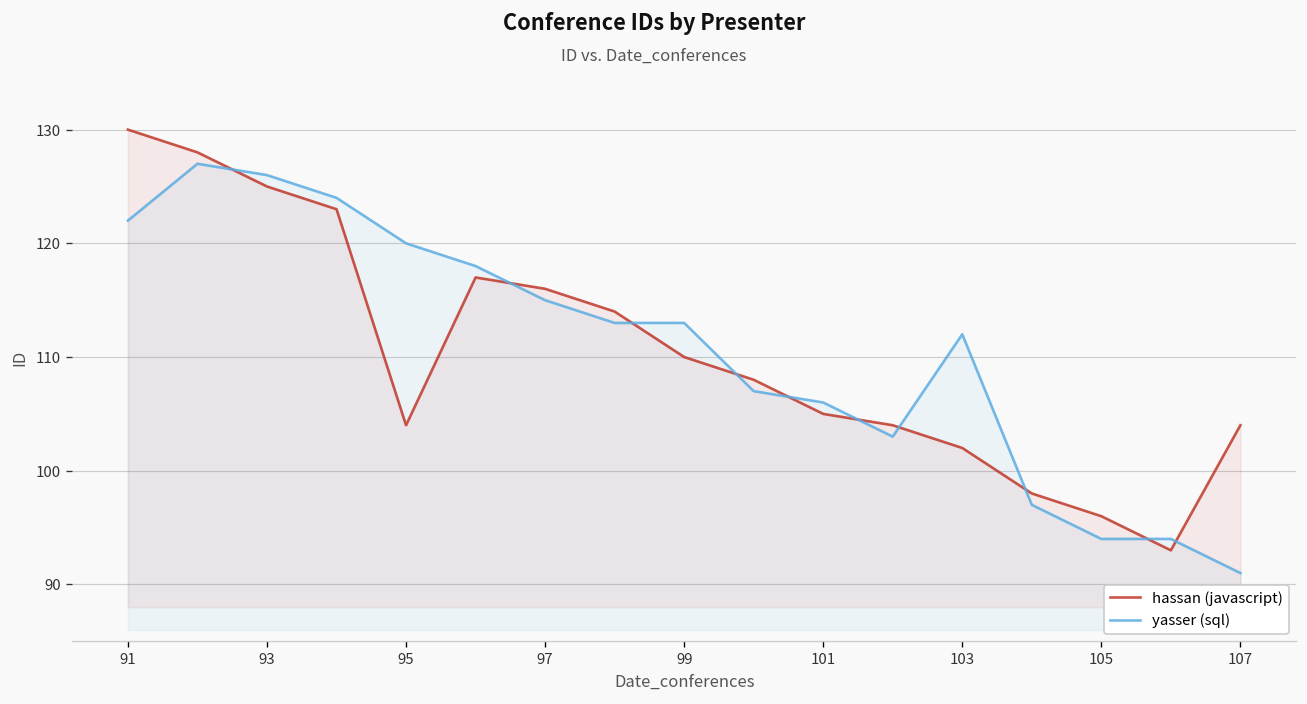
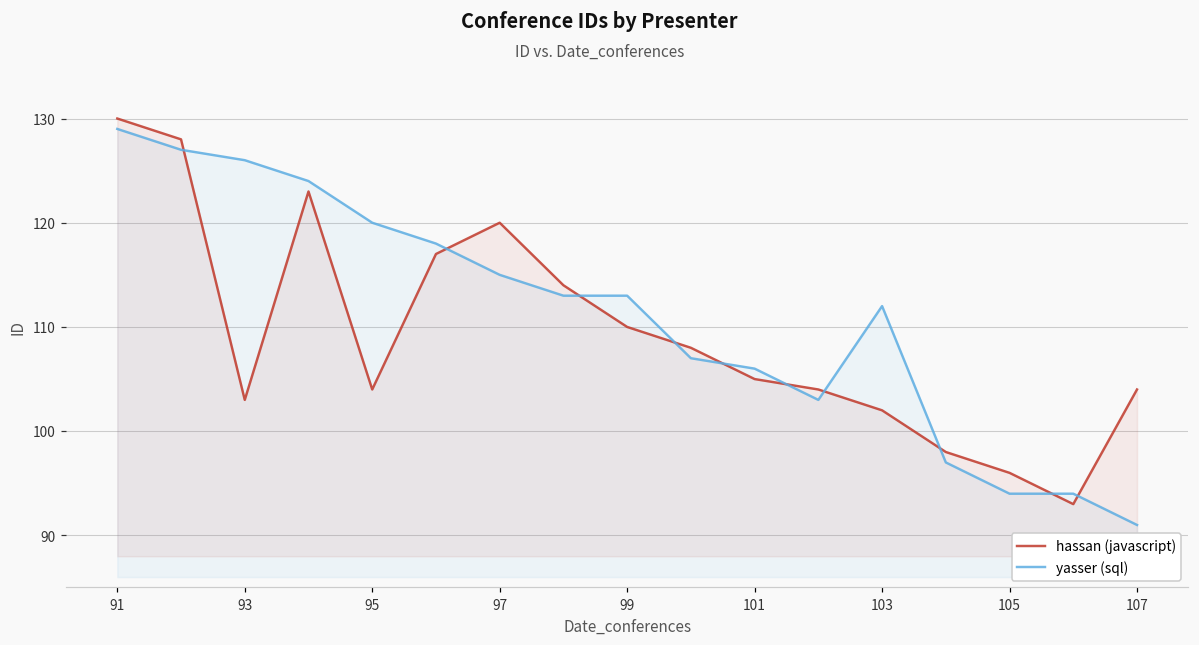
  {
    "hassan (javascript)": {
      "91": 130,
-     "93": 125,
+     "93": 103,
      "95": 104,
-     "97": 116,
+     "97": 120,
      "99": 110,
      "101": 105,
      "103": 102,
      "105": 96,
      "107": 104
    },
    "yasser (sql)": {
-     "91": 122,
+     "91": 129,
      "93": 126,
      "95": 120,
      "97": 115,
      "99": 113,
      "101": 106,
      "103": 112,
      "105": 94,
      "107": 91
    }
  }
